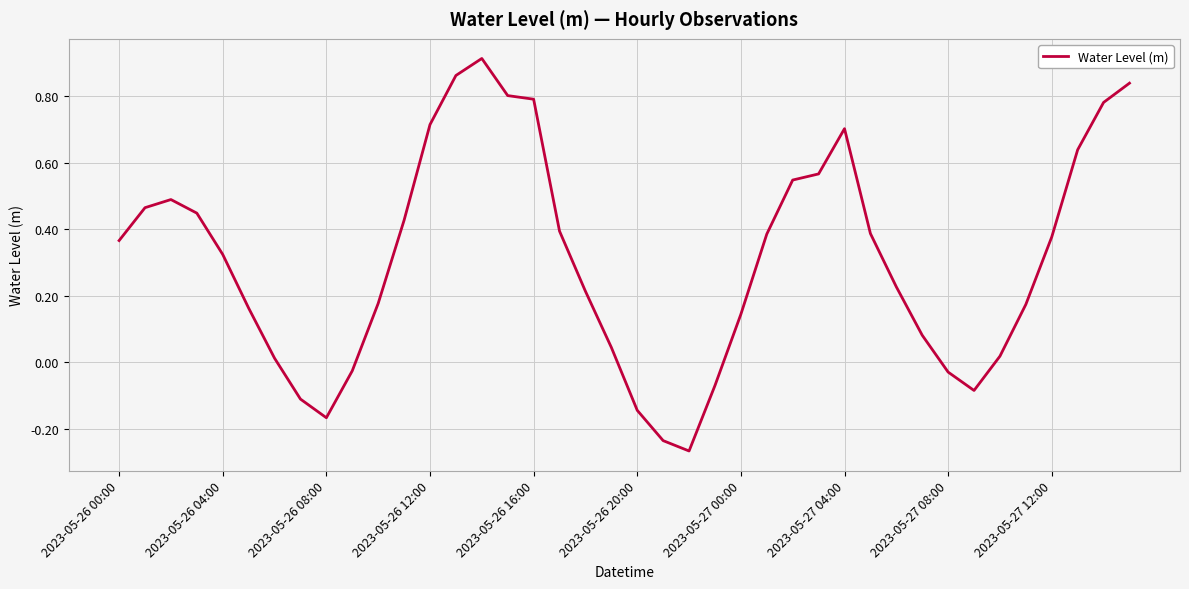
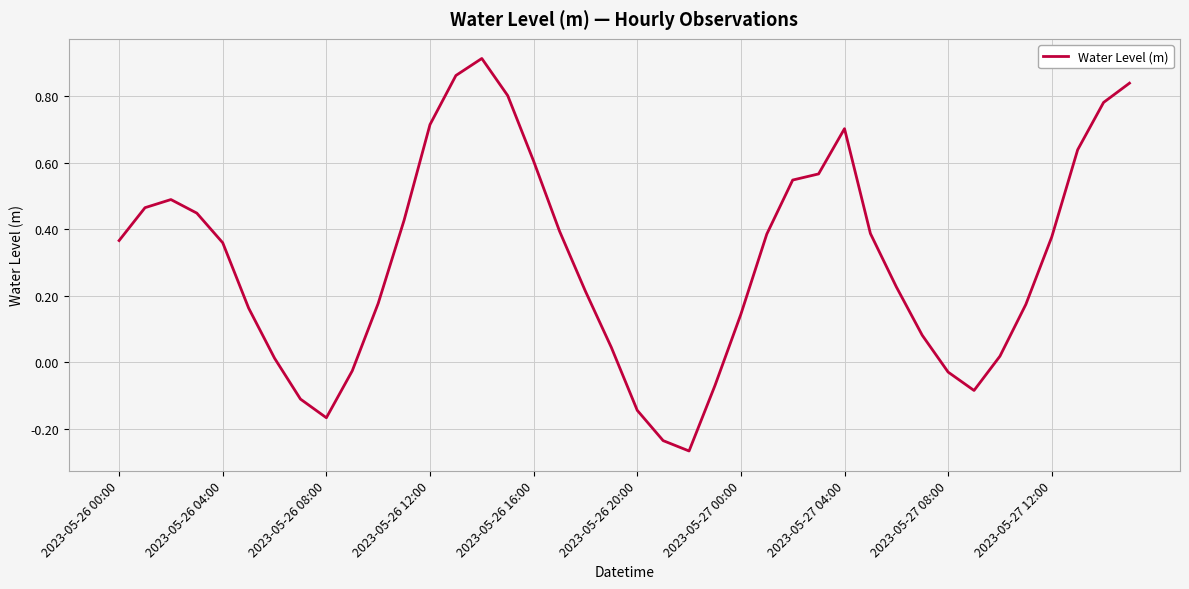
  {
    "2023-05-26 00:00": 0.37,
-   "2023-05-26 04:00": 0.32,
+   "2023-05-26 04:00": 0.36,
    "2023-05-26 08:00": -0.17,
    "2023-05-26 12:00": 0.71,
-   "2023-05-26 16:00": 0.79,
+   "2023-05-26 16:00": 0.61,
    "2023-05-26 20:00": -0.14,
    "2023-05-27 00:00": 0.14,
    "2023-05-27 04:00": 0.70,
    "2023-05-27 08:00": -0.03,
    "2023-05-27 12:00": 0.38
  }
